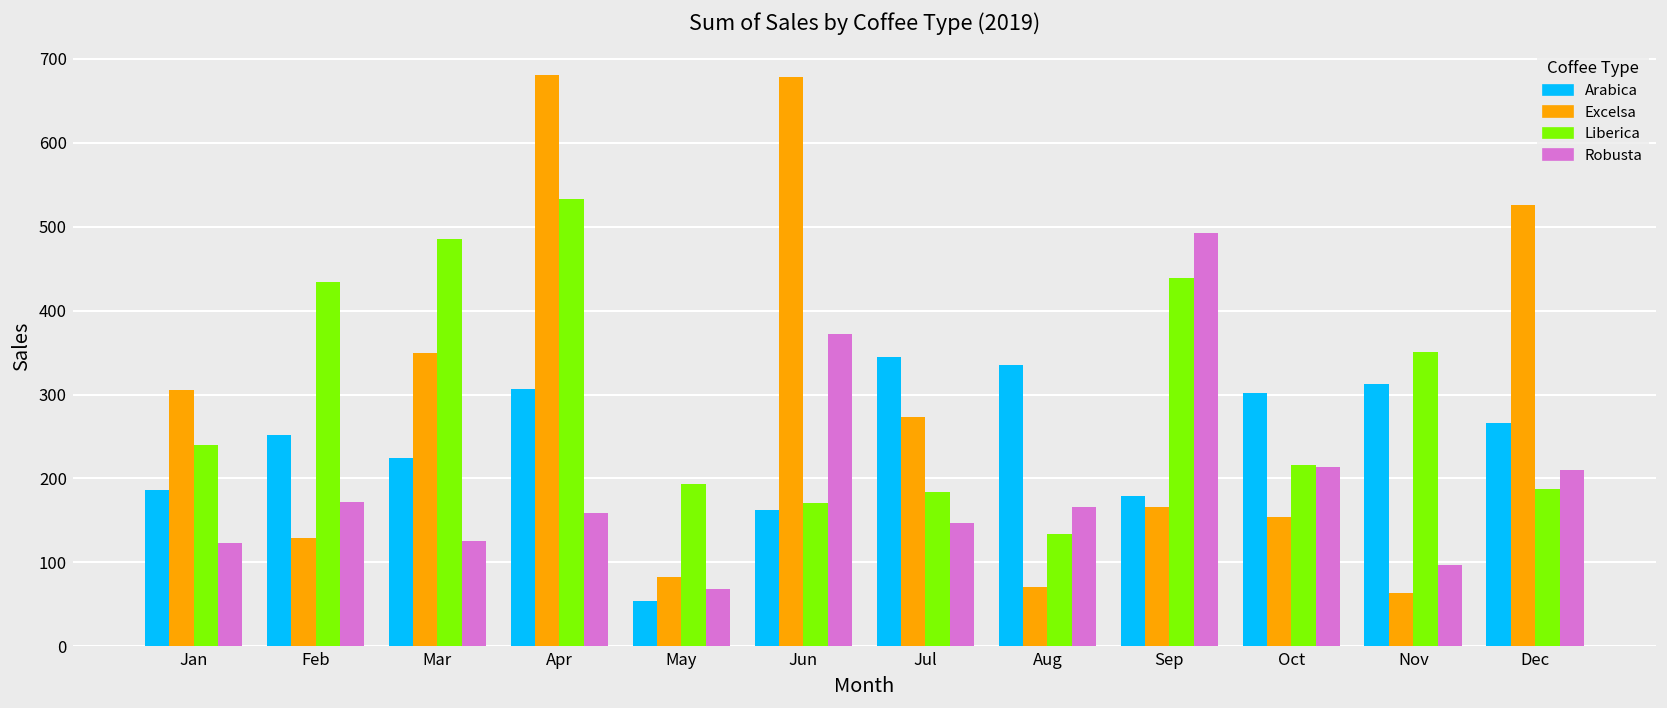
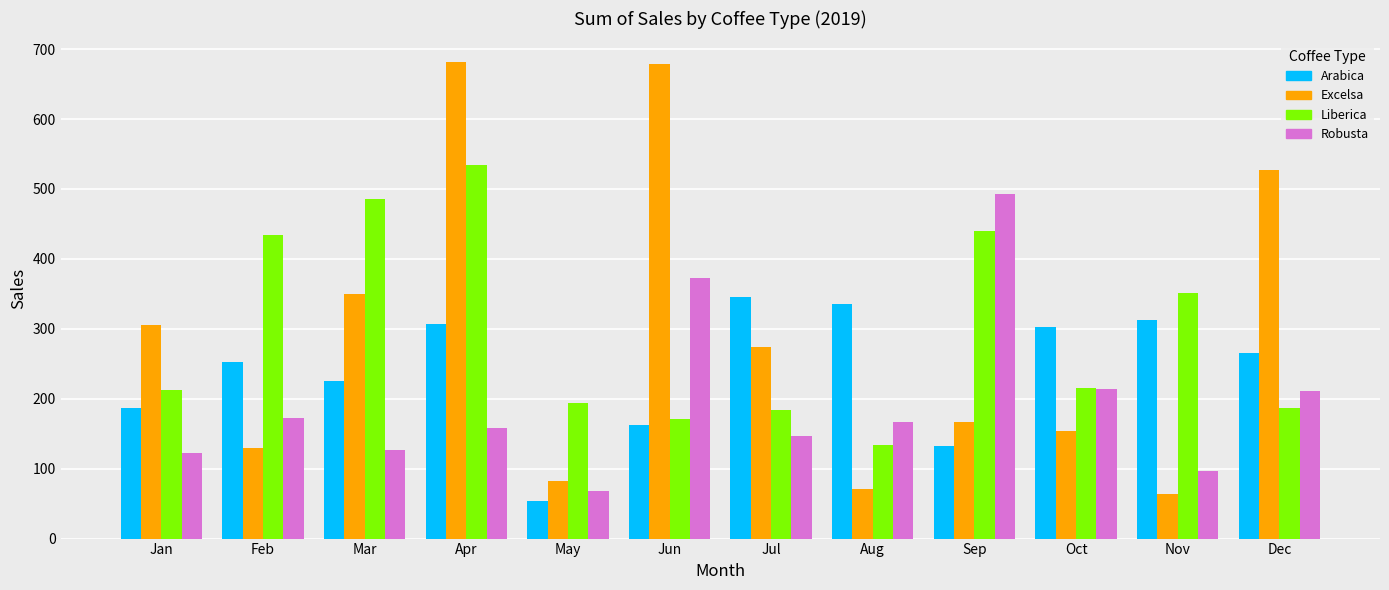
  {
    "Arabica": {
      "Jan": 190,
      "Feb": 250,
      "Mar": 220,
      "Apr": 310,
      "May": 50,
      "Jun": 160,
      "Jul": 350,
      "Aug": 330,
-     "Sep": 180,
+     "Sep": 130,
      "Oct": 300,
      "Nov": 310,
      "Dec": 270
    },
    "Excelsa": {
      "Jan": 310,
      "Feb": 130,
      "Mar": 350,
      "Apr": 680,
      "May": 80,
      "Jun": 680,
      "Jul": 270,
      "Aug": 70,
      "Sep": 170,
      "Oct": 150,
      "Nov": 60,
      "Dec": 530
    },
    "Liberica": {
-     "Jan": 240,
+     "Jan": 210,
      "Feb": 430,
      "Mar": 490,
      "Apr": 530,
      "May": 190,
      "Jun": 170,
      "Jul": 180,
      "Aug": 130,
      "Sep": 440,
      "Oct": 220,
      "Nov": 350,
      "Dec": 190
    },
    "Robusta": {
      "Jan": 120,
      "Feb": 170,
      "Mar": 130,
      "Apr": 160,
      "May": 70,
      "Jun": 370,
      "Jul": 150,
      "Aug": 170,
      "Sep": 490,
      "Oct": 210,
      "Nov": 100,
      "Dec": 210
    }
  }
